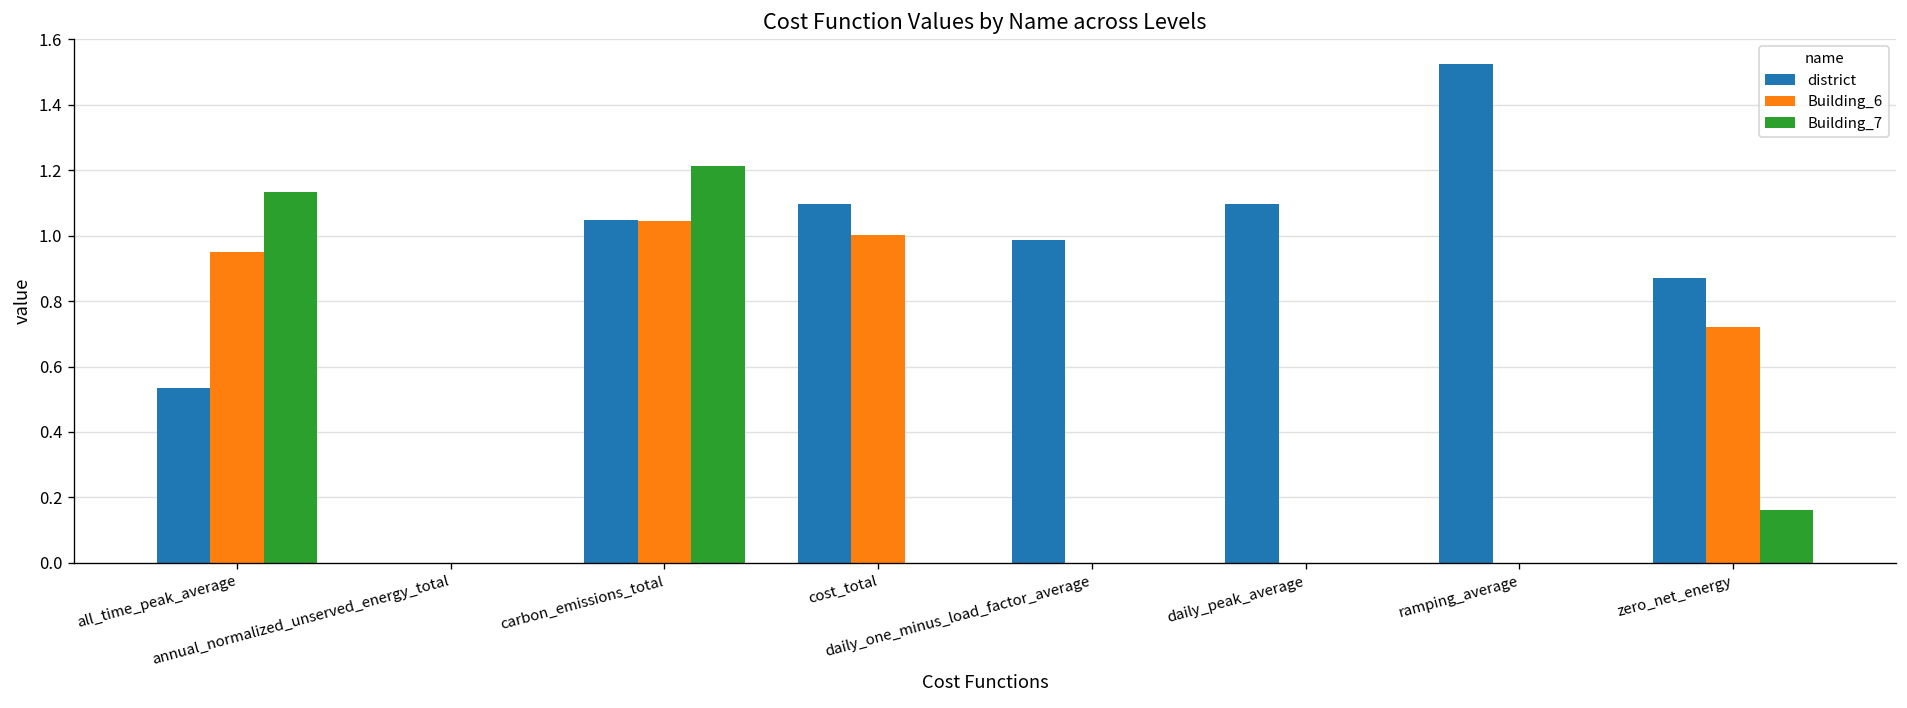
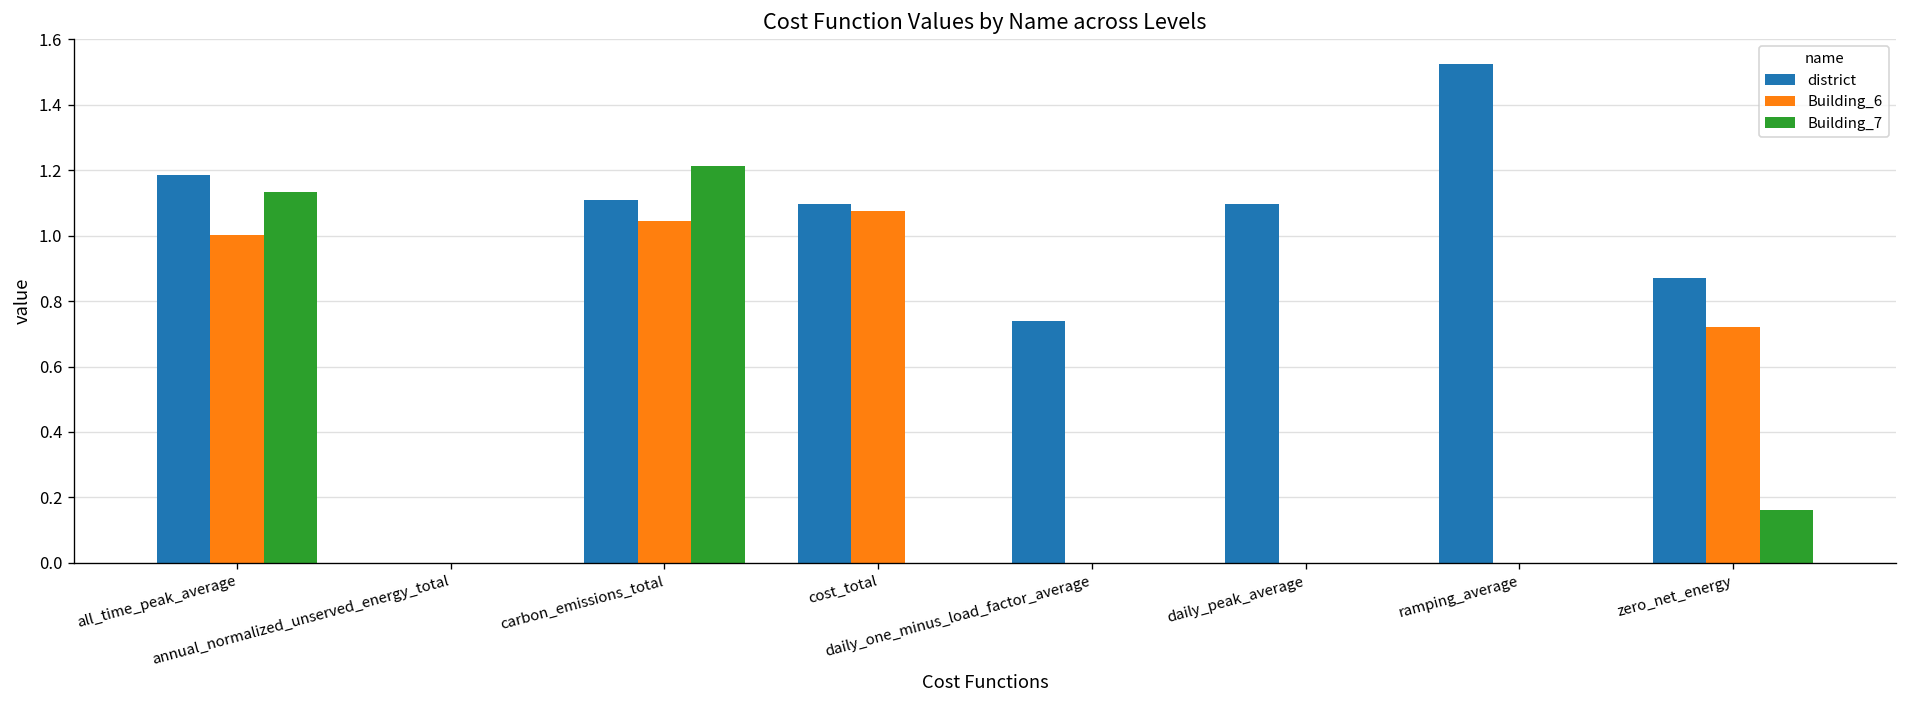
  {
    "district": {
-     "all_time_peak_average": 0.53,
+     "all_time_peak_average": 1.19,
      "annual_normalized_unserved_energy_total": 0.00,
-     "carbon_emissions_total": 1.05,
+     "carbon_emissions_total": 1.11,
      "cost_total": 1.10,
-     "daily_one_minus_load_factor_average": 0.99,
+     "daily_one_minus_load_factor_average": 0.74,
      "daily_peak_average": 1.10,
      "ramping_average": 1.53,
      "zero_net_energy": 0.87
    },
    "Building_6": {
-     "all_time_peak_average": 0.95,
+     "all_time_peak_average": 1.00,
      "annual_normalized_unserved_energy_total": 0.00,
      "carbon_emissions_total": 1.05,
-     "cost_total": 1.00,
+     "cost_total": 1.08,
      "daily_one_minus_load_factor_average": 0.00,
      "daily_peak_average": 0.00,
      "ramping_average": 0.00,
      "zero_net_energy": 0.72
    },
    "Building_7": {
      "all_time_peak_average": 1.13,
      "annual_normalized_unserved_energy_total": 0.00,
      "carbon_emissions_total": 1.21,
      "cost_total": 0.00,
      "daily_one_minus_load_factor_average": 0.00,
      "daily_peak_average": 0.00,
      "ramping_average": 0.00,
      "zero_net_energy": 0.16
    }
  }
